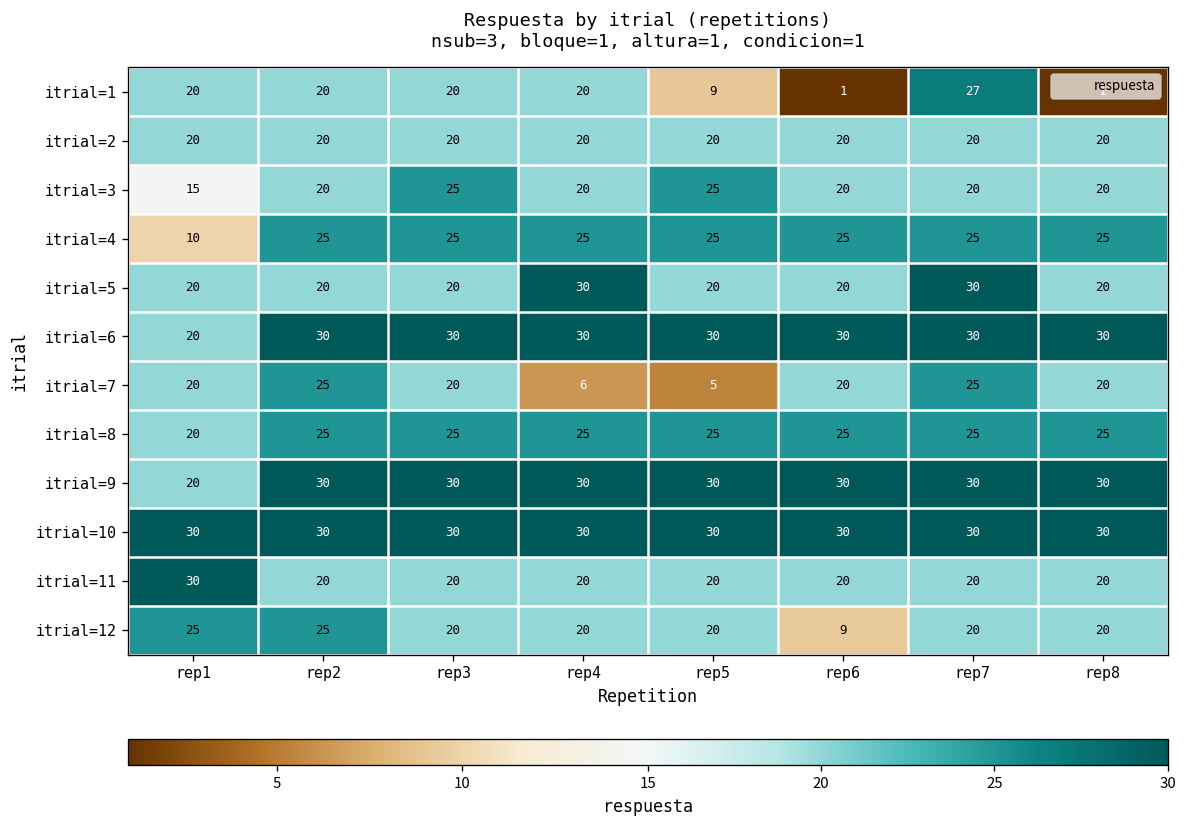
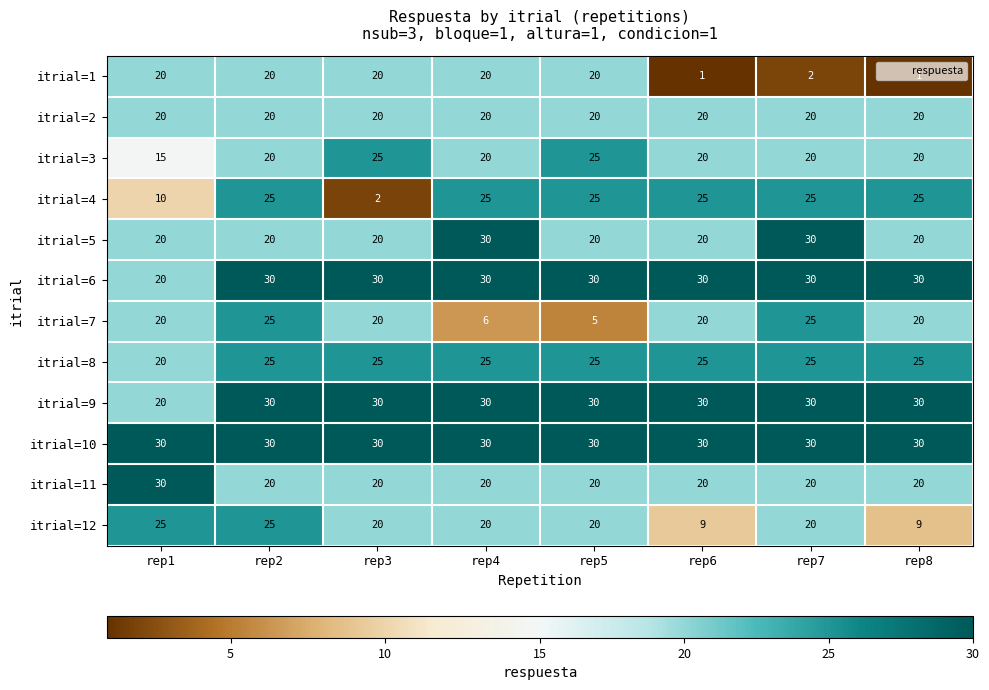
  {
    "itrial=1": {
      "rep1": 20,
      "rep2": 20,
      "rep3": 20,
      "rep4": 20,
-     "rep5": 9,
+     "rep5": 20,
      "rep6": 1,
-     "rep7": 27
+     "rep7": 2
    },
    "itrial=2": {
      "rep1": 20,
      "rep2": 20,
      "rep3": 20,
      "rep4": 20,
      "rep5": 20,
      "rep6": 20,
      "rep7": 20,
      "rep8": 20
    },
    "itrial=3": {
      "rep1": 15,
      "rep2": 20,
      "rep3": 25,
      "rep4": 20,
      "rep5": 25,
      "rep6": 20,
      "rep7": 20,
      "rep8": 20
    },
    "itrial=4": {
      "rep1": 10,
      "rep2": 25,
-     "rep3": 25,
+     "rep3": 2,
      "rep4": 25,
      "rep5": 25,
      "rep6": 25,
      "rep7": 25,
      "rep8": 25
    },
    "itrial=5": {
      "rep1": 20,
      "rep2": 20,
      "rep3": 20,
      "rep4": 30,
      "rep5": 20,
      "rep6": 20,
      "rep7": 30,
      "rep8": 20
    },
    "itrial=6": {
      "rep1": 20,
      "rep2": 30,
      "rep3": 30,
      "rep4": 30,
      "rep5": 30,
      "rep6": 30,
      "rep7": 30,
      "rep8": 30
    },
    "itrial=7": {
      "rep1": 20,
      "rep2": 25,
      "rep3": 20,
      "rep4": 6,
      "rep5": 5,
      "rep6": 20,
      "rep7": 25,
      "rep8": 20
    },
    "itrial=8": {
      "rep1": 20,
      "rep2": 25,
      "rep3": 25,
      "rep4": 25,
      "rep5": 25,
      "rep6": 25,
      "rep7": 25,
      "rep8": 25
    },
    "itrial=9": {
      "rep1": 20,
      "rep2": 30,
      "rep3": 30,
      "rep4": 30,
      "rep5": 30,
      "rep6": 30,
      "rep7": 30,
      "rep8": 30
    },
    "itrial=10": {
      "rep1": 30,
      "rep2": 30,
      "rep3": 30,
      "rep4": 30,
      "rep5": 30,
      "rep6": 30,
      "rep7": 30,
      "rep8": 30
    },
    "itrial=11": {
      "rep1": 30,
      "rep2": 20,
      "rep3": 20,
      "rep4": 20,
      "rep5": 20,
      "rep6": 20,
      "rep7": 20,
      "rep8": 20
    },
    "itrial=12": {
      "rep1": 25,
      "rep2": 25,
      "rep3": 20,
      "rep4": 20,
      "rep5": 20,
      "rep6": 9,
      "rep7": 20,
-     "rep8": 20
+     "rep8": 9
    }
  }
